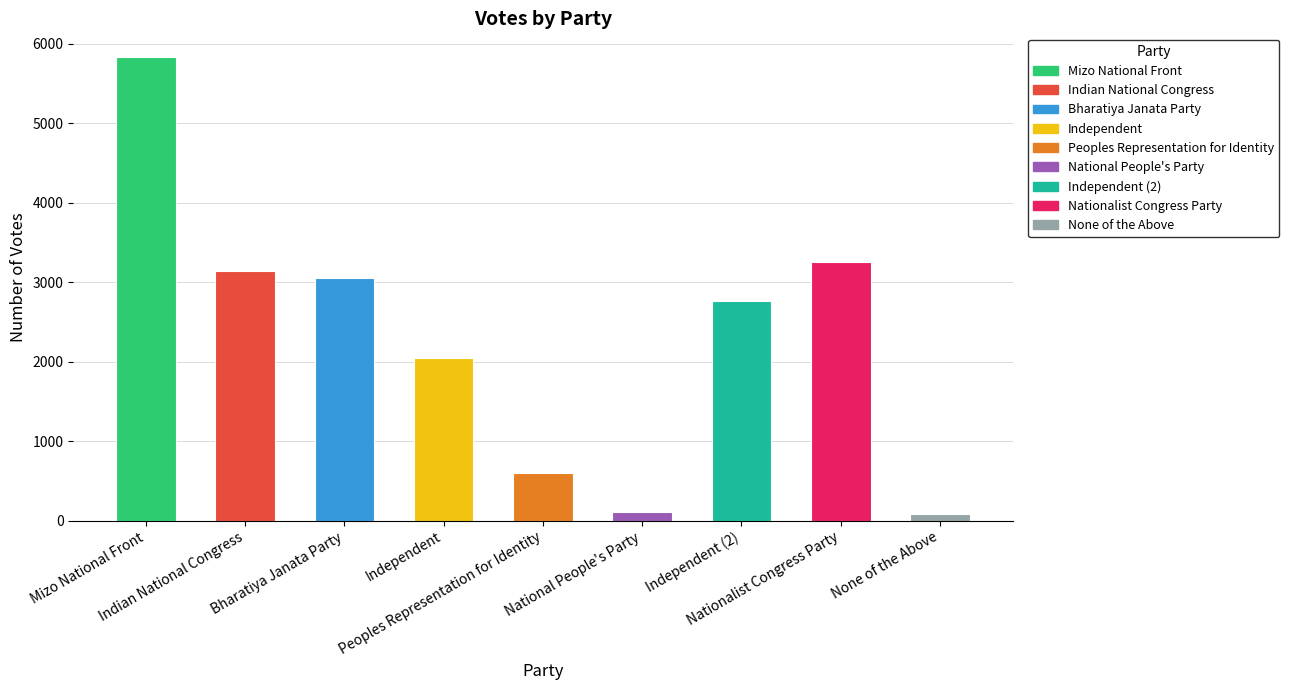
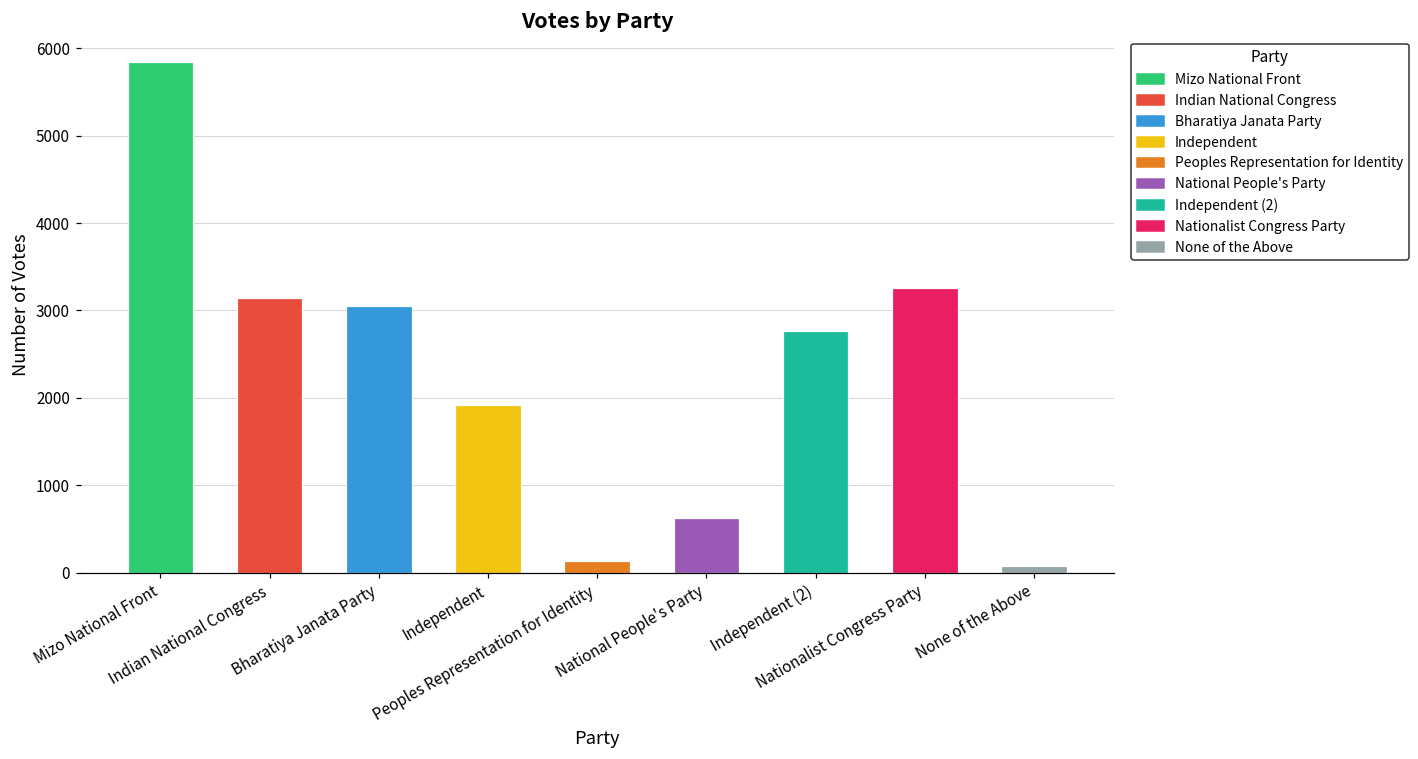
  {
    "Mizo National Front": 5800,
    "Indian National Congress": 3100,
    "Bharatiya Janata Party": 3100,
-   "Independent": 2000,
-   "Peoples Representation for Identity": 600,
-   "National People's Party": 100,
+   "Independent": 1900,
+   "Peoples Representation for Identity": 100,
+   "National People's Party": 600,
    "Independent (2)": 2800,
    "Nationalist Congress Party": 3300,
    "None of the Above": 100
  }
